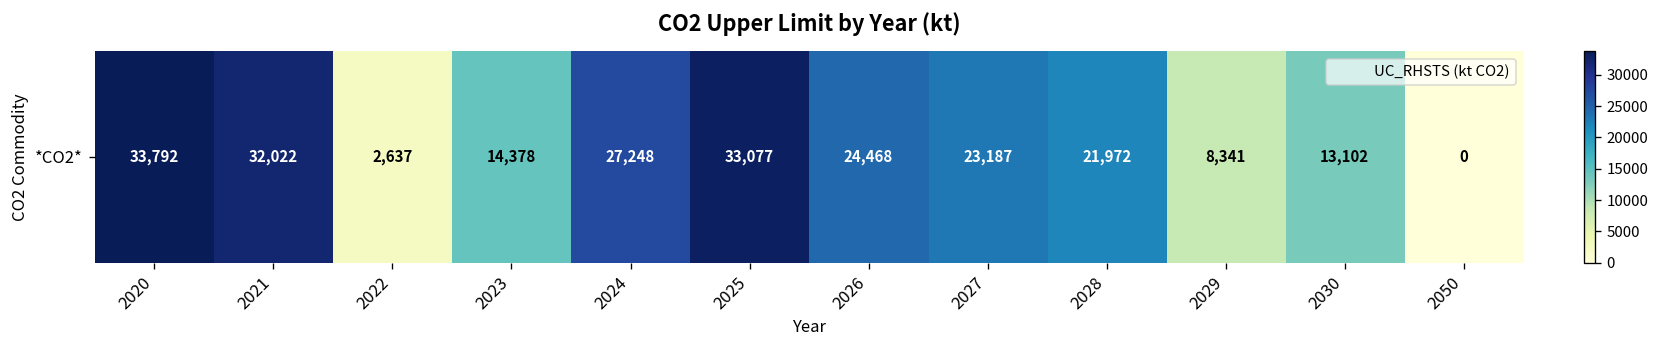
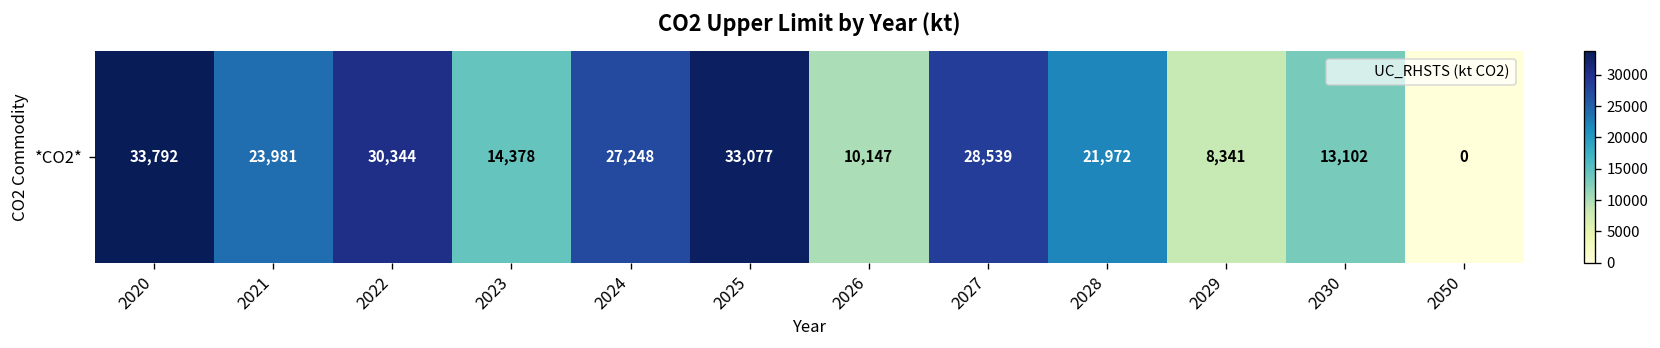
  {
    "*CO2*": {
      "2020": "33,792",
-     "2021": "32,022",
-     "2022": "2,637",
+     "2021": "23,981",
+     "2022": "30,344",
      "2023": "14,378",
      "2024": "27,248",
      "2025": "33,077",
-     "2026": "24,468",
-     "2027": "23,187",
+     "2026": "10,147",
+     "2027": "28,539",
      "2028": "21,972",
      "2029": "8,341",
      "2030": "13,102",
      "2050": "0"
    }
  }
